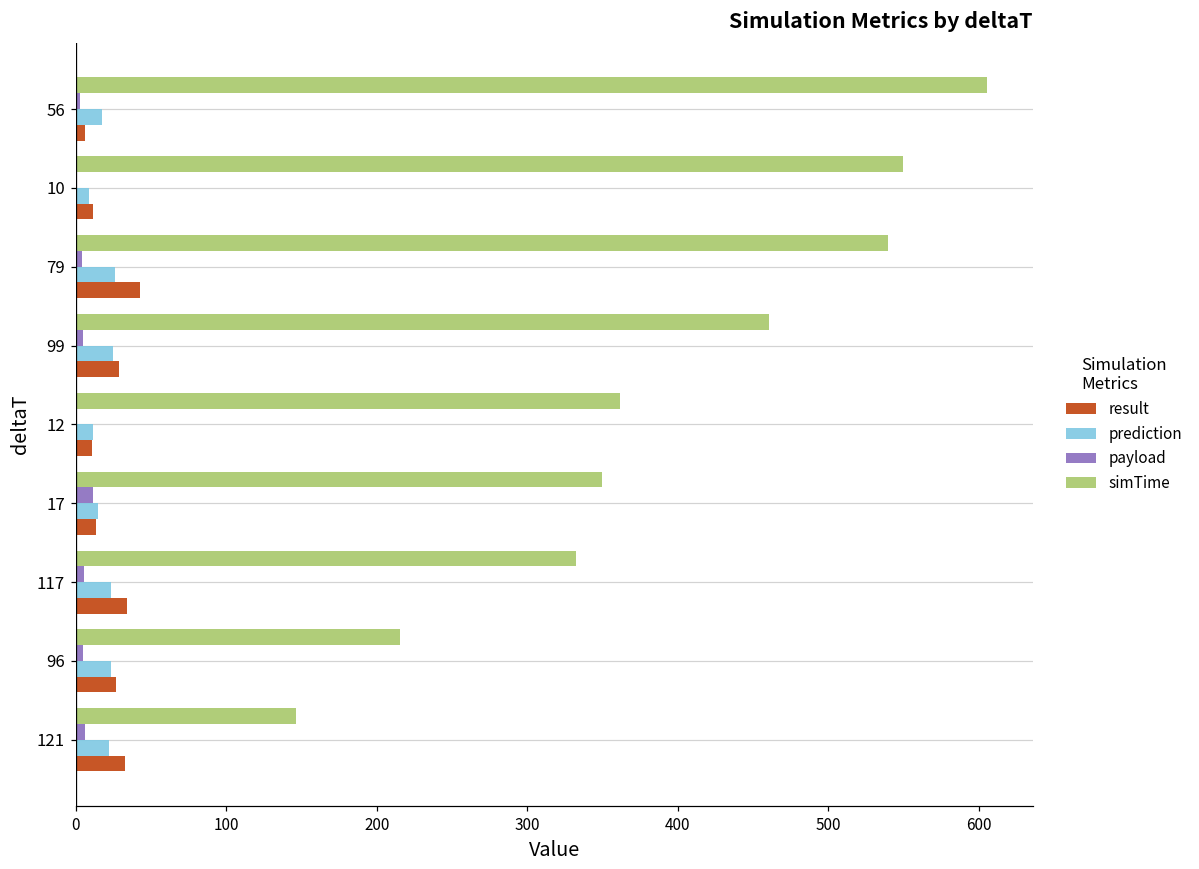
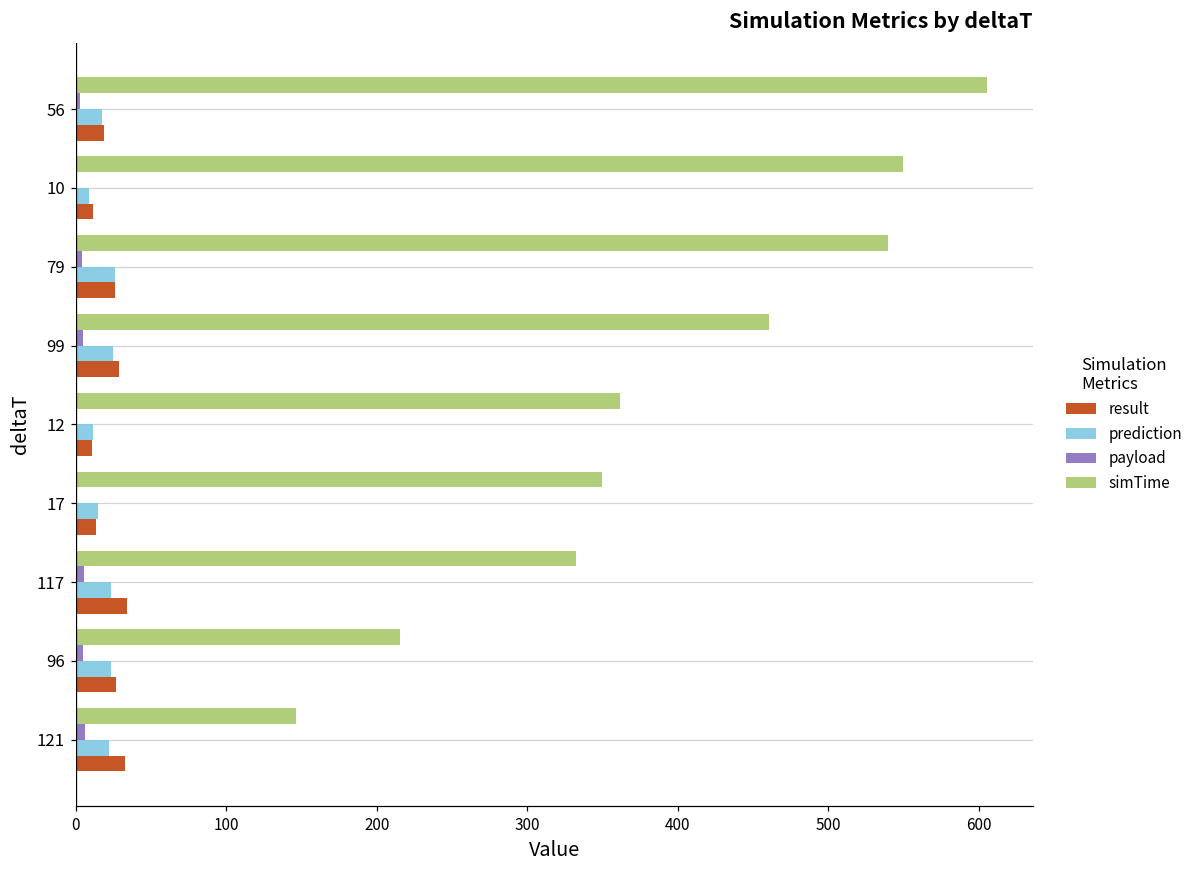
  {
    "result": {
-     "56": 6,
+     "56": 19,
      "10": 11,
-     "79": 43,
+     "79": 26,
      "99": 29,
      "12": 11,
      "17": 14,
      "117": 34,
      "96": 27,
      "121": 33
    },
    "prediction": {
      "56": 18,
      "10": 9,
      "79": 26,
      "99": 25,
      "12": 12,
      "17": 15,
      "117": 24,
      "96": 24,
      "121": 22
    },
    "payload": {
      "56": 3,
      "79": 4,
      "99": 5,
-     "17": 11,
+     "17": 1,
      "117": 6,
      "96": 5,
      "121": 6
    },
    "simTime": {
      "56": 606,
      "10": 550,
      "79": 540,
      "99": 461,
      "12": 362,
      "17": 350,
      "117": 333,
      "96": 216,
      "121": 146
    }
  }
